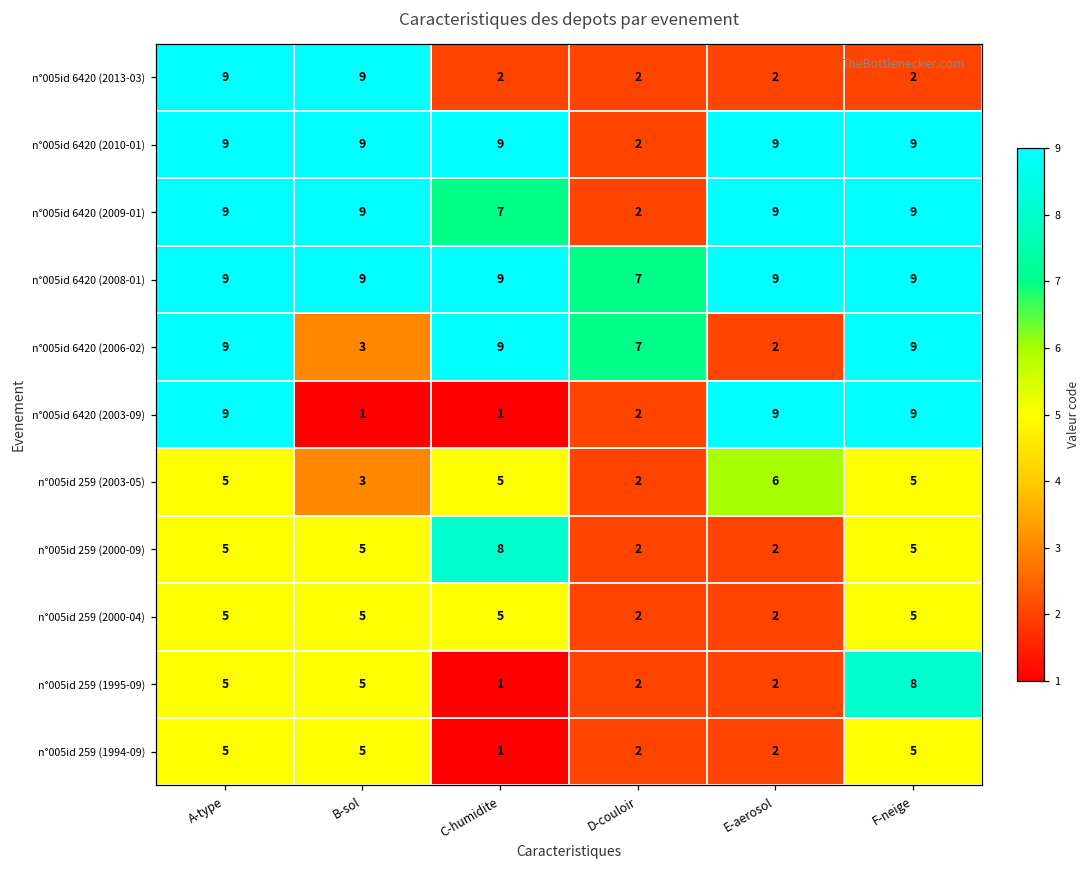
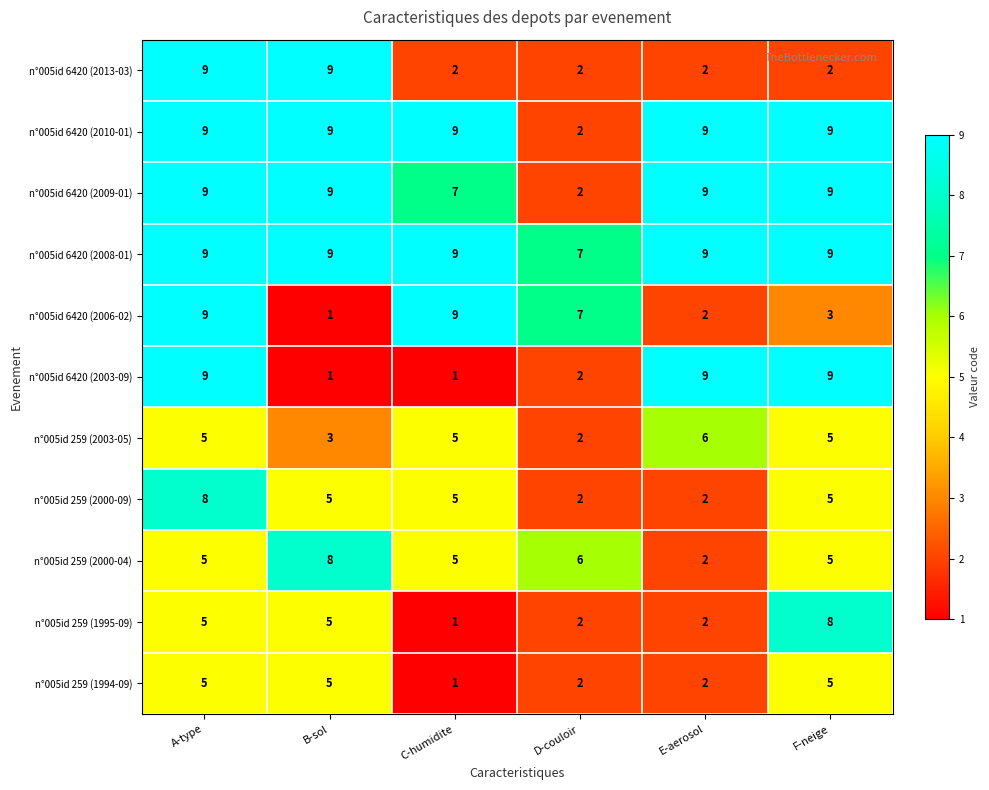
  {
    "n°005id 6420 (2013-03)": {
      "A-type": 9,
      "B-sol": 9,
      "C-humidite": 2,
      "D-couloir": 2,
      "E-aerosol": 2
    },
    "n°005id 6420 (2010-01)": {
      "A-type": 9,
      "B-sol": 9,
      "C-humidite": 9,
      "D-couloir": 2,
      "E-aerosol": 9,
      "F-neige": 9
    },
    "n°005id 6420 (2009-01)": {
      "A-type": 9,
      "B-sol": 9,
      "C-humidite": 7,
      "D-couloir": 2,
      "E-aerosol": 9,
      "F-neige": 9
    },
    "n°005id 6420 (2008-01)": {
      "A-type": 9,
      "B-sol": 9,
      "C-humidite": 9,
      "D-couloir": 7,
      "E-aerosol": 9,
      "F-neige": 9
    },
    "n°005id 6420 (2006-02)": {
      "A-type": 9,
-     "B-sol": 3,
+     "B-sol": 1,
      "C-humidite": 9,
      "D-couloir": 7,
      "E-aerosol": 2,
-     "F-neige": 9
+     "F-neige": 3
    },
    "n°005id 6420 (2003-09)": {
      "A-type": 9,
      "B-sol": 1,
      "C-humidite": 1,
      "D-couloir": 2,
      "E-aerosol": 9,
      "F-neige": 9
    },
    "n°005id 259 (2003-05)": {
      "A-type": 5,
      "B-sol": 3,
      "C-humidite": 5,
      "D-couloir": 2,
      "E-aerosol": 6,
      "F-neige": 5
    },
    "n°005id 259 (2000-09)": {
-     "A-type": 5,
+     "A-type": 8,
      "B-sol": 5,
-     "C-humidite": 8,
+     "C-humidite": 5,
      "D-couloir": 2,
      "E-aerosol": 2,
      "F-neige": 5
    },
    "n°005id 259 (2000-04)": {
      "A-type": 5,
-     "B-sol": 5,
+     "B-sol": 8,
      "C-humidite": 5,
-     "D-couloir": 2,
+     "D-couloir": 6,
      "E-aerosol": 2,
      "F-neige": 5
    },
    "n°005id 259 (1995-09)": {
      "A-type": 5,
      "B-sol": 5,
      "C-humidite": 1,
      "D-couloir": 2,
      "E-aerosol": 2,
      "F-neige": 8
    },
    "n°005id 259 (1994-09)": {
      "A-type": 5,
      "B-sol": 5,
      "C-humidite": 1,
      "D-couloir": 2,
      "E-aerosol": 2,
      "F-neige": 5
    }
  }
